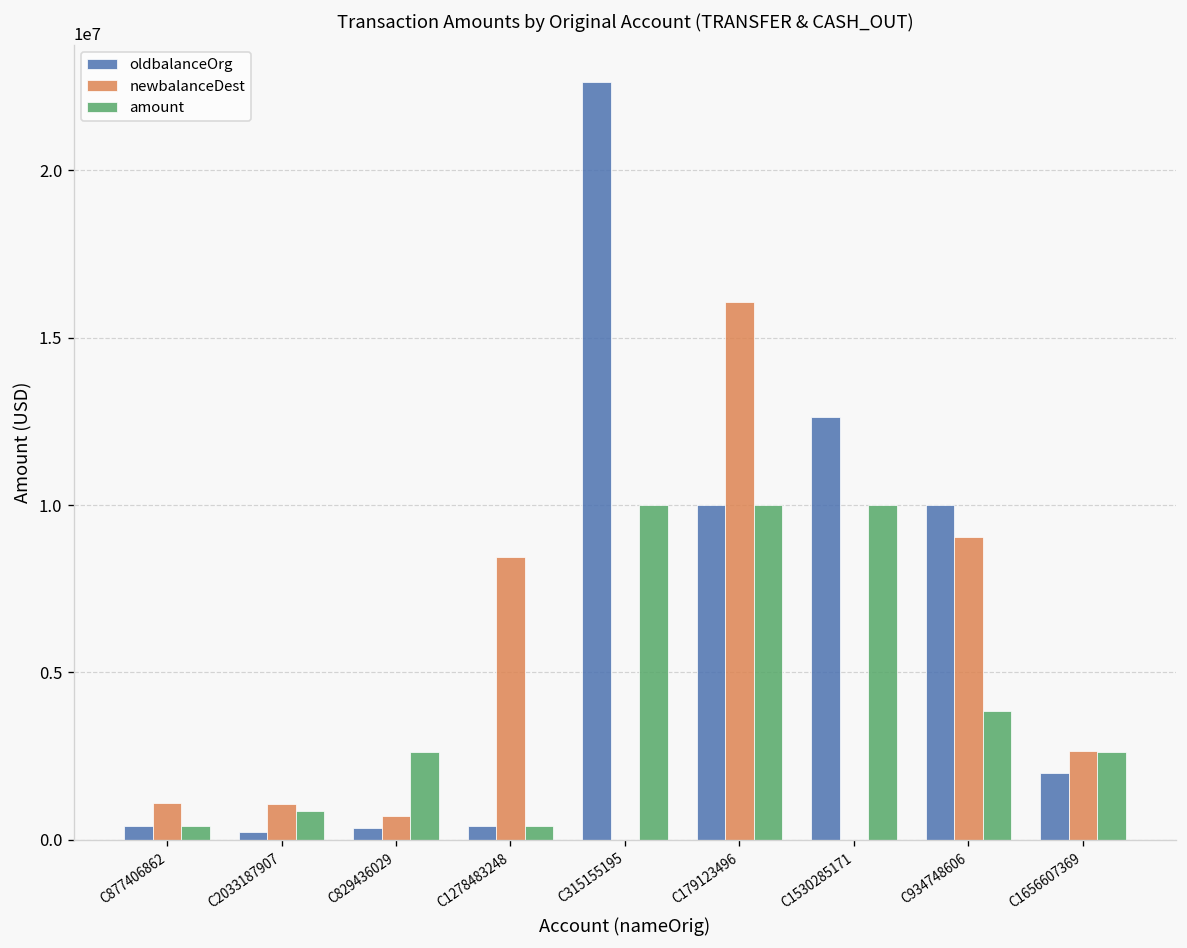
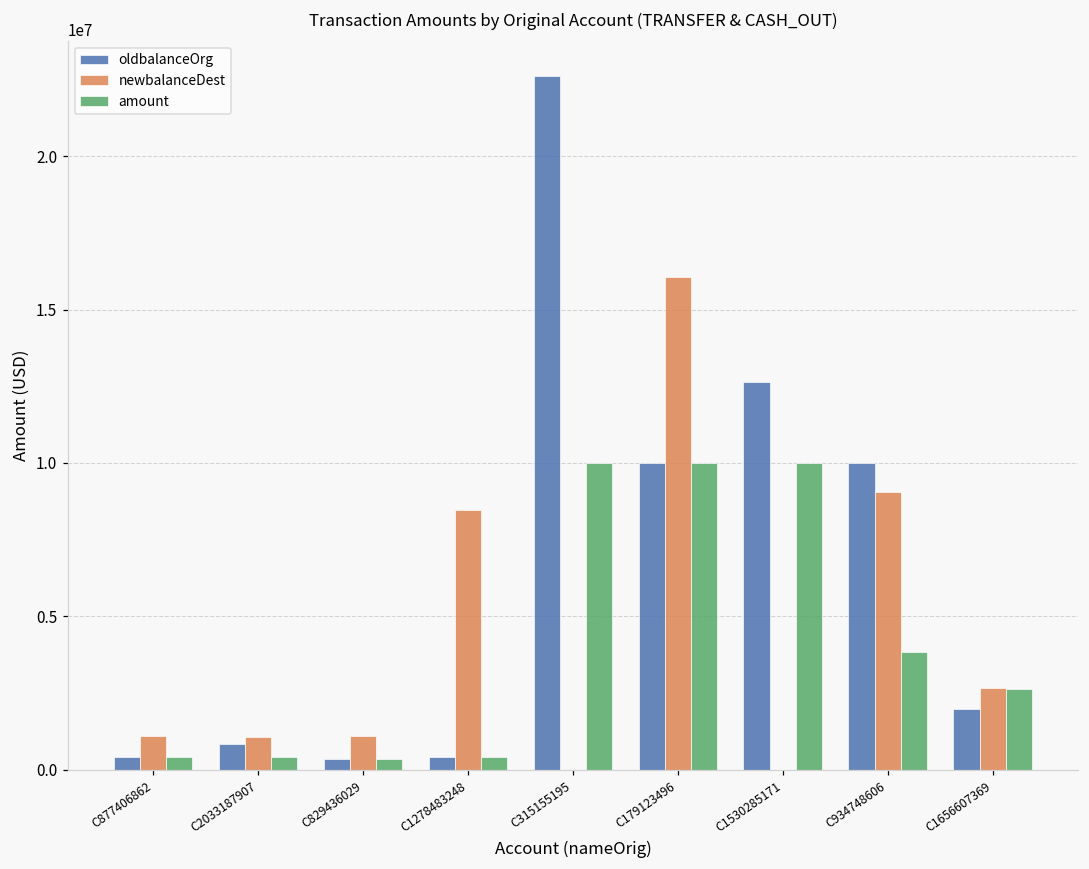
  {
    "oldbalanceOrg": {
      "C877406862": 400000,
-     "C2033187907": 200000,
+     "C2033187907": 800000,
      "C829436029": 300000,
      "C1278483248": 400000,
      "C315155195": 22600000,
      "C179123496": 10000000,
      "C1530285171": 12600000,
      "C934748606": 10000000,
      "C1656607369": 2000000
    },
    "newbalanceDest": {
      "C877406862": 1100000,
      "C2033187907": 1100000,
-     "C829436029": 700000,
+     "C829436029": 1100000,
      "C1278483248": 8500000,
      "C315155195": 0,
      "C179123496": 16100000,
      "C1530285171": 0,
      "C934748606": 9000000,
      "C1656607369": 2700000
    },
    "amount": {
      "C877406862": 400000,
-     "C2033187907": 800000,
-     "C829436029": 2600000,
+     "C2033187907": 400000,
+     "C829436029": 300000,
      "C1278483248": 400000,
      "C315155195": 10000000,
      "C179123496": 10000000,
      "C1530285171": 10000000,
      "C934748606": 3800000,
      "C1656607369": 2600000
    }
  }
